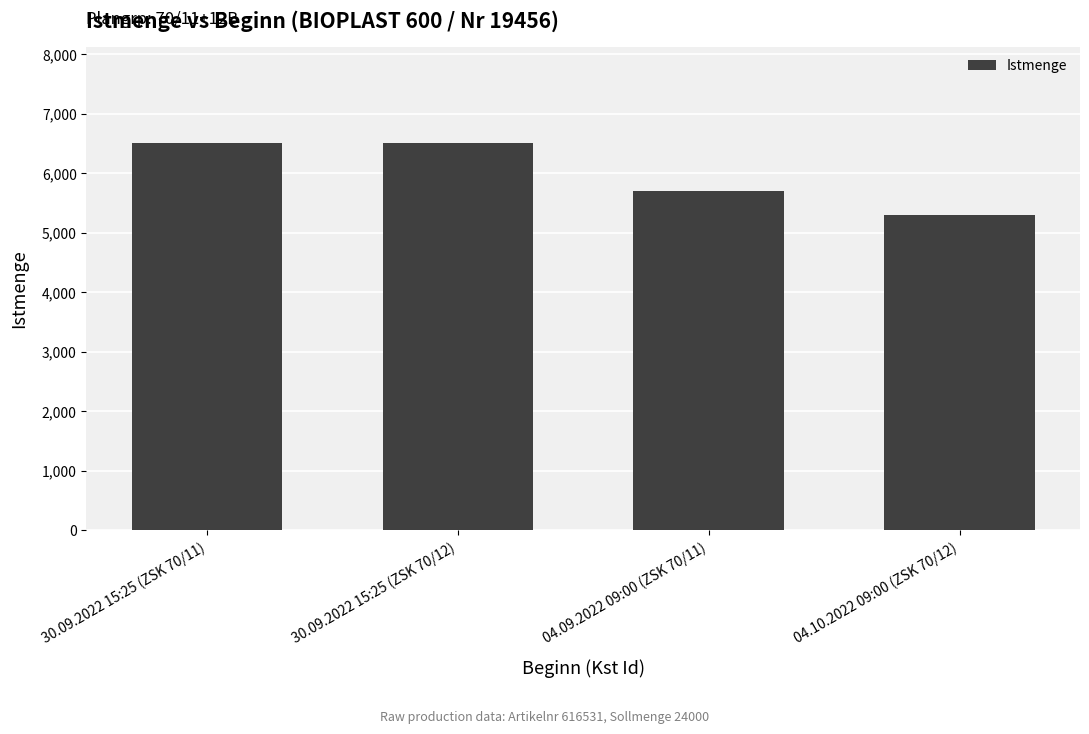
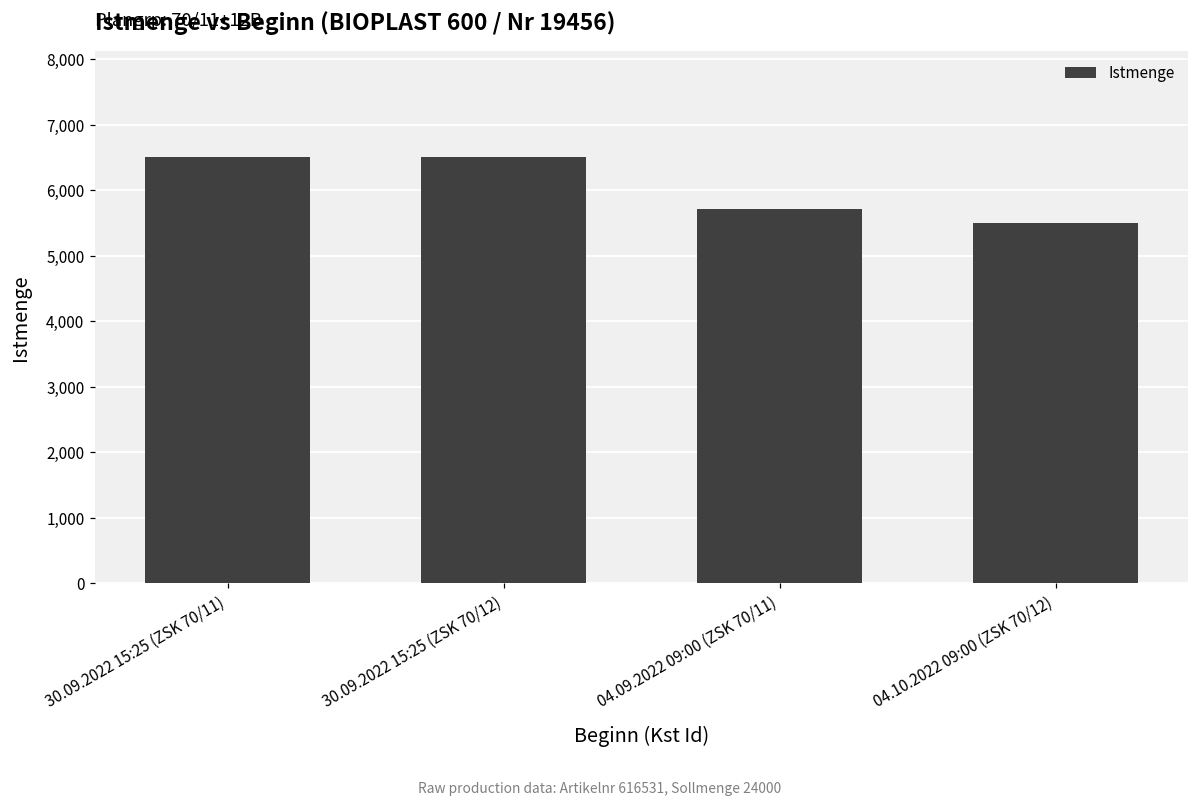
  {
    "30.09.2022 15:25 (ZSK 70/11)": "6,500",
    "30.09.2022 15:25 (ZSK 70/12)": "6,500",
    "04.09.2022 09:00 (ZSK 70/11)": "5,700",
-   "04.10.2022 09:00 (ZSK 70/12)": "5,300"
+   "04.10.2022 09:00 (ZSK 70/12)": "5,500"
  }
